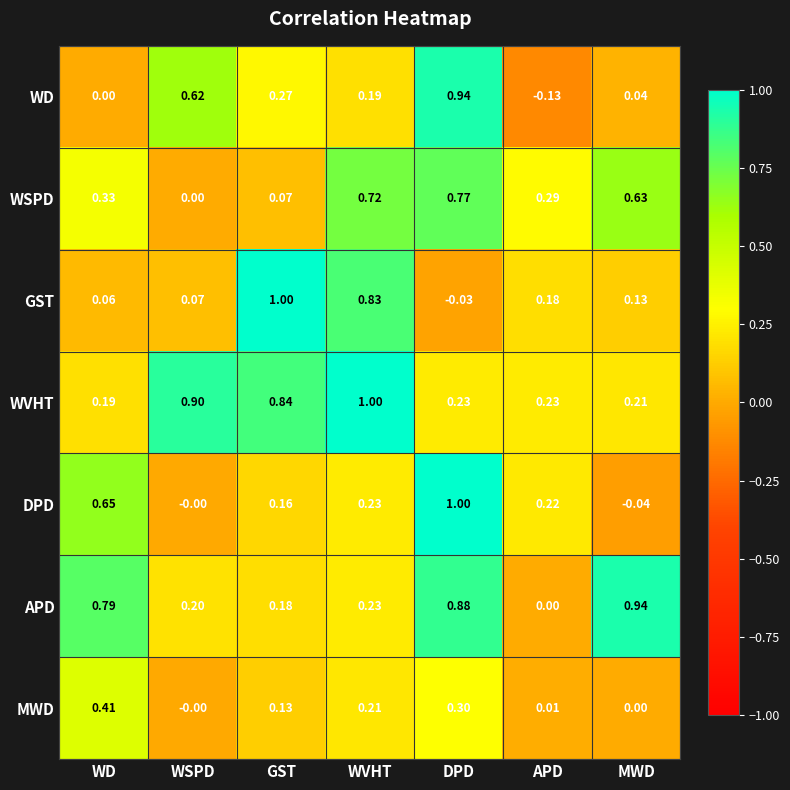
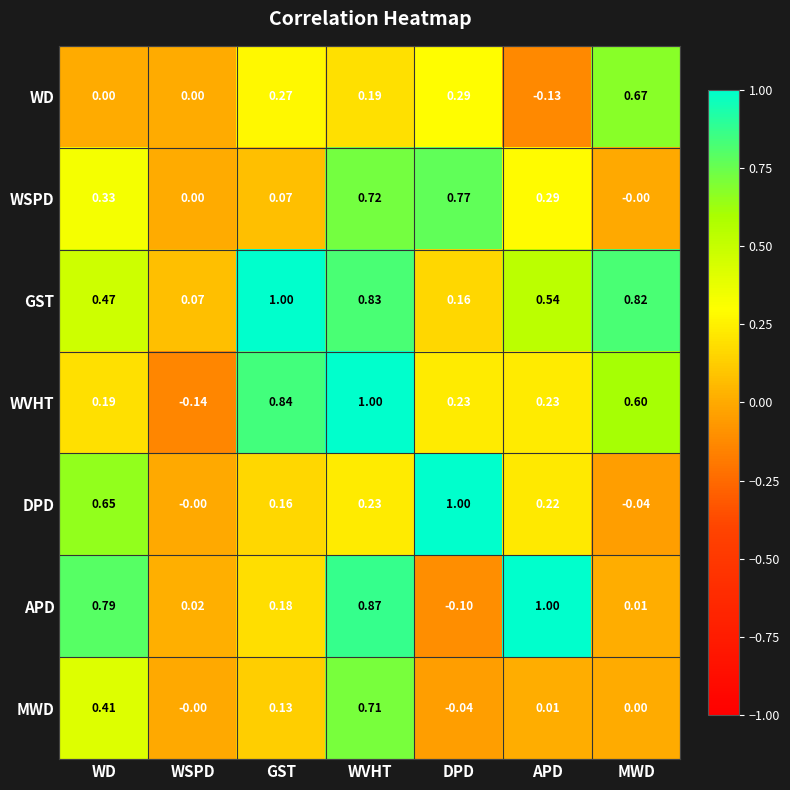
  {
    "WD": {
      "WD": 0.00,
-     "WSPD": 0.62,
+     "WSPD": 0.00,
      "GST": 0.27,
      "WVHT": 0.19,
-     "DPD": 0.94,
+     "DPD": 0.29,
      "APD": -0.13,
-     "MWD": 0.04
+     "MWD": 0.67
    },
    "WSPD": {
      "WD": 0.33,
      "WSPD": 0.00,
      "GST": 0.07,
      "WVHT": 0.72,
      "DPD": 0.77,
      "APD": 0.29,
-     "MWD": 0.63
+     "MWD": -0.00
    },
    "GST": {
-     "WD": 0.06,
+     "WD": 0.47,
      "WSPD": 0.07,
      "GST": 1.00,
      "WVHT": 0.83,
-     "DPD": -0.03,
-     "APD": 0.18,
-     "MWD": 0.13
+     "DPD": 0.16,
+     "APD": 0.54,
+     "MWD": 0.82
    },
    "WVHT": {
      "WD": 0.19,
-     "WSPD": 0.90,
+     "WSPD": -0.14,
      "GST": 0.84,
      "WVHT": 1.00,
      "DPD": 0.23,
      "APD": 0.23,
-     "MWD": 0.21
+     "MWD": 0.60
    },
    "DPD": {
      "WD": 0.65,
      "WSPD": -0.00,
      "GST": 0.16,
      "WVHT": 0.23,
      "DPD": 1.00,
      "APD": 0.22,
      "MWD": -0.04
    },
    "APD": {
      "WD": 0.79,
-     "WSPD": 0.20,
+     "WSPD": 0.02,
      "GST": 0.18,
-     "WVHT": 0.23,
-     "DPD": 0.88,
-     "APD": 0.00,
-     "MWD": 0.94
+     "WVHT": 0.87,
+     "DPD": -0.10,
+     "APD": 1.00,
+     "MWD": 0.01
    },
    "MWD": {
      "WD": 0.41,
      "WSPD": -0.00,
      "GST": 0.13,
-     "WVHT": 0.21,
-     "DPD": 0.30,
+     "WVHT": 0.71,
+     "DPD": -0.04,
      "APD": 0.01,
      "MWD": 0.00
    }
  }
